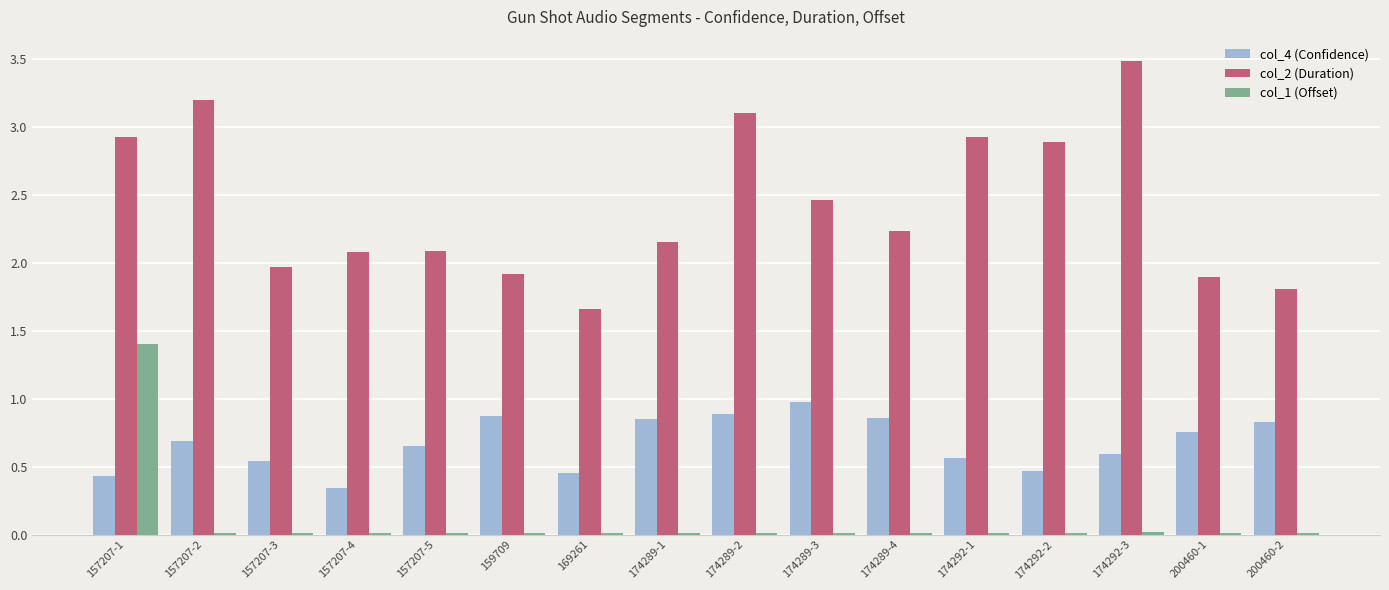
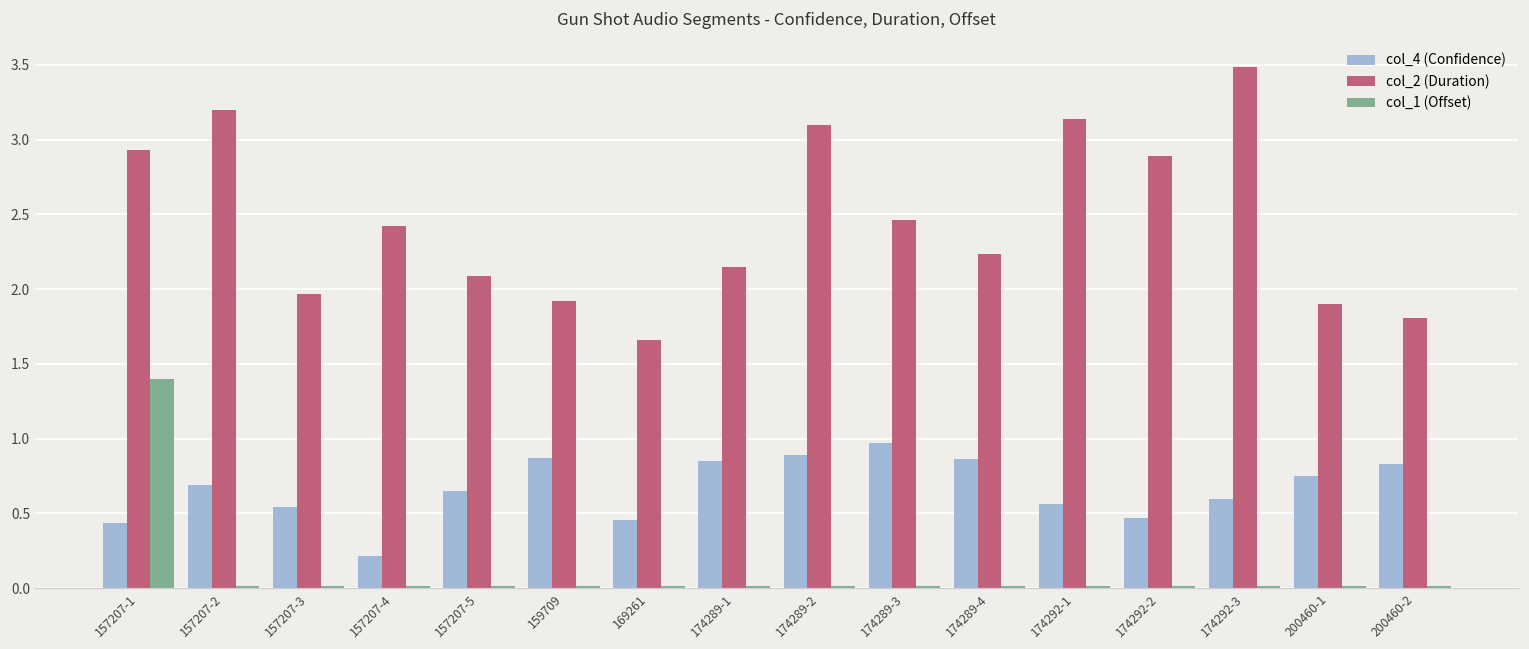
  {
    "col_4 (Confidence)": {
      "157207-1": 0.43,
      "157207-2": 0.69,
      "157207-3": 0.54,
-     "157207-4": 0.34,
+     "157207-4": 0.21,
      "157207-5": 0.65,
      "159709": 0.87,
      "169261": 0.45,
      "174289-1": 0.85,
      "174289-2": 0.89,
      "174289-3": 0.97,
      "174289-4": 0.86,
      "174292-1": 0.56,
      "174292-2": 0.47,
      "174292-3": 0.59,
      "200460-1": 0.75,
      "200460-2": 0.83
    },
    "col_2 (Duration)": {
      "157207-1": 2.93,
      "157207-2": 3.20,
      "157207-3": 1.97,
-     "157207-4": 2.08,
+     "157207-4": 2.42,
      "157207-5": 2.09,
      "159709": 1.92,
      "169261": 1.66,
      "174289-1": 2.15,
      "174289-2": 3.10,
      "174289-3": 2.46,
      "174289-4": 2.24,
-     "174292-1": 2.93,
+     "174292-1": 3.14,
      "174292-2": 2.89,
      "174292-3": 3.49,
      "200460-1": 1.90,
      "200460-2": 1.81
    },
    "col_1 (Offset)": {
      "157207-1": 1.40
    }
  }
